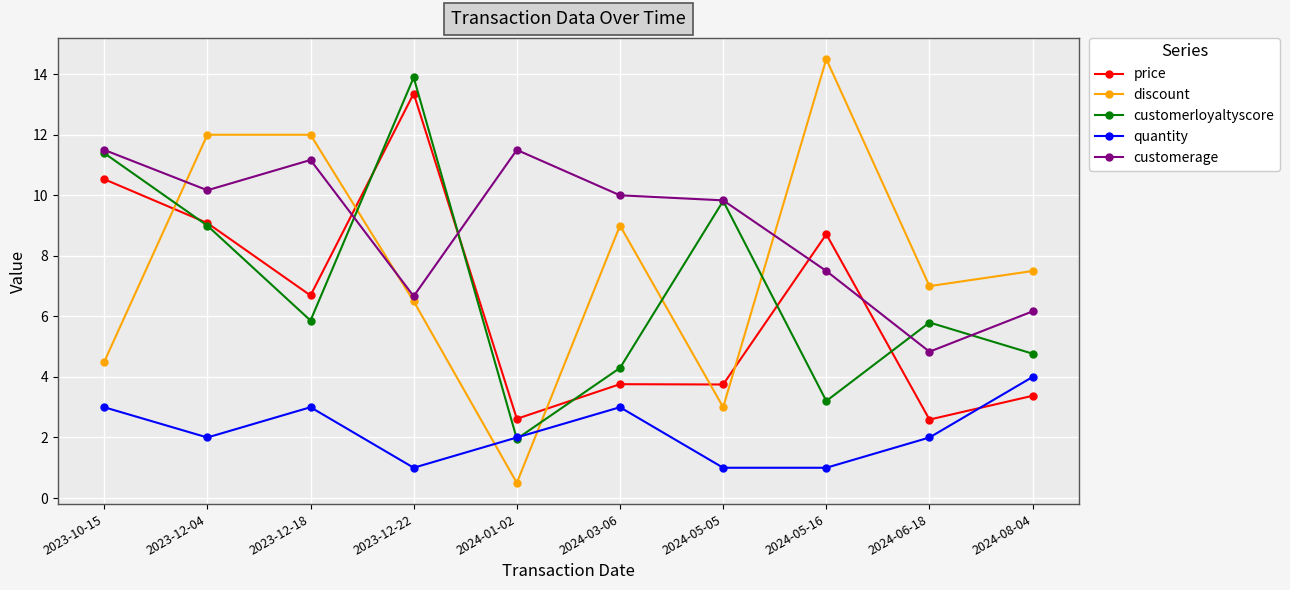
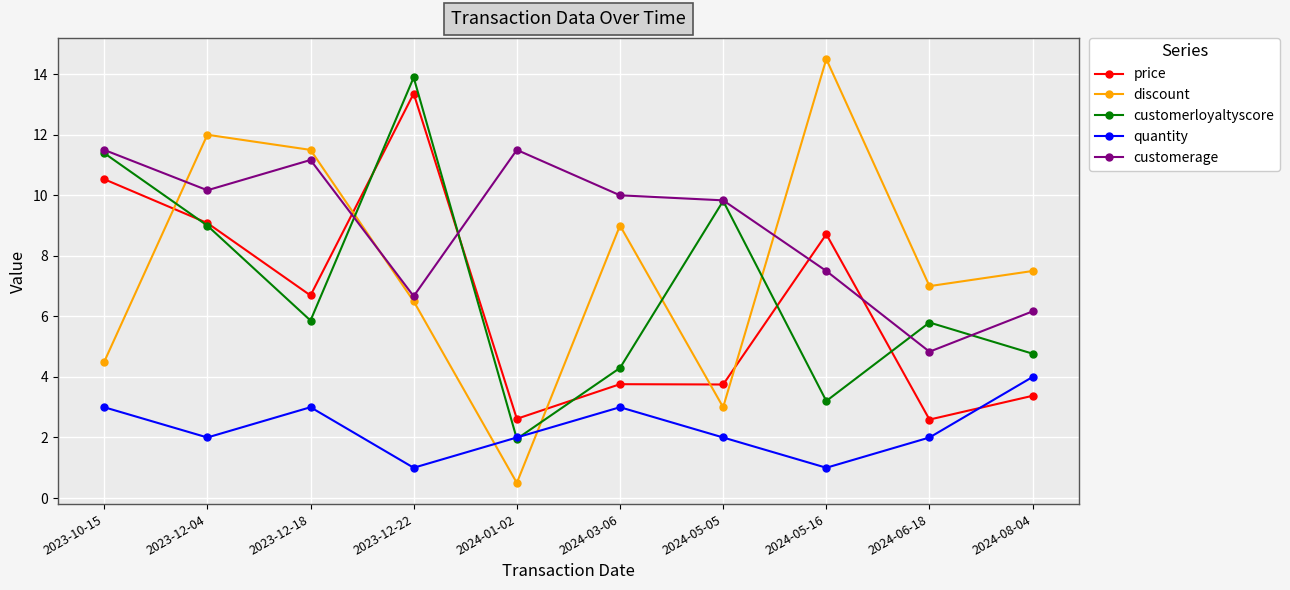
  {
    "price": {
      "2023-10-15": 10.5,
      "2023-12-18": 6.7,
      "2023-12-22": 13.4,
      "2024-01-02": 2.6,
      "2024-03-06": 3.8,
      "2024-05-05": 3.8,
      "2024-05-16": 8.7,
      "2024-06-18": 2.6,
      "2024-08-04": 3.4
    },
    "discount": {
      "2023-10-15": 4.5,
      "2023-12-04": 12.0,
-     "2023-12-18": 12.0,
+     "2023-12-18": 11.5,
      "2023-12-22": 6.5,
      "2024-01-02": 0.5,
      "2024-03-06": 9.0,
      "2024-05-05": 3.0,
      "2024-05-16": 14.5,
      "2024-06-18": 7.0,
      "2024-08-04": 7.5
    },
    "customerloyaltyscore": {
      "2023-10-15": 11.4,
      "2023-12-18": 5.9,
      "2023-12-22": 13.9,
      "2024-03-06": 4.3,
      "2024-05-16": 3.2,
      "2024-06-18": 5.8,
      "2024-08-04": 4.8
    },
    "quantity": {
      "2023-10-15": 3,
      "2023-12-04": 2,
      "2023-12-18": 3,
      "2023-12-22": 1,
      "2024-03-06": 3,
-     "2024-05-05": 1,
+     "2024-05-05": 2,
      "2024-05-16": 1,
      "2024-06-18": 2,
      "2024-08-04": 4
    },
    "customerage": {
      "2023-10-15": 11.5,
      "2023-12-04": 10.2,
      "2023-12-18": 11.2,
      "2023-12-22": 6.7,
      "2024-01-02": 11.5,
      "2024-03-06": 10.0,
      "2024-05-16": 7.5,
      "2024-06-18": 4.8,
      "2024-08-04": 6.2
    }
  }
